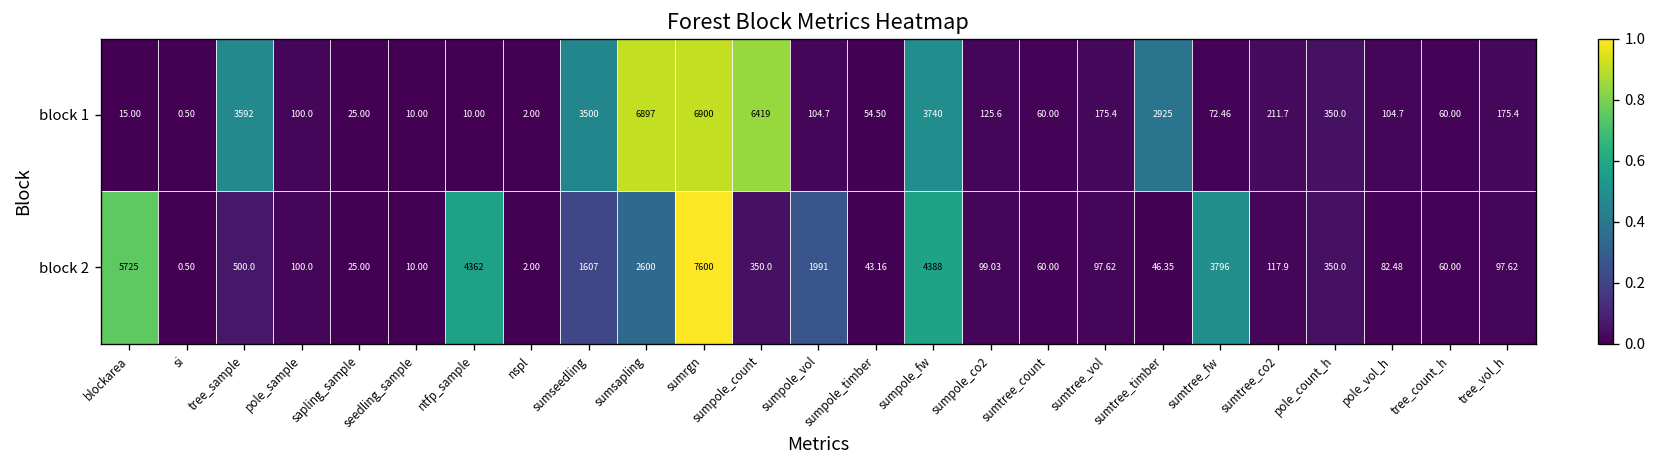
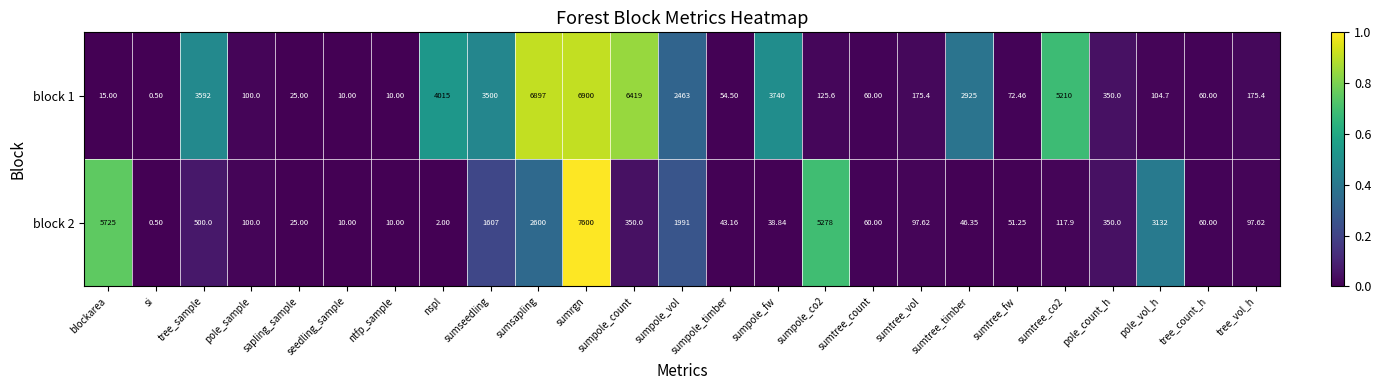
  {
    "block 1": {
      "blockarea": 15.00,
      "si": 0.50,
      "tree_sample": 3592,
      "pole_sample": 100.0,
      "sapling_sample": 25.00,
      "seedling_sample": 10.00,
      "ntfp_sample": 10.00,
-     "nspl": 2.00,
+     "nspl": 4015,
      "sumseedling": 3500,
      "sumsapling": 6897,
      "sumrgn": 6900,
      "sumpole_count": 6419,
-     "sumpole_vol": 104.7,
+     "sumpole_vol": 2463,
      "sumpole_timber": 54.50,
      "sumpole_fw": 3740,
      "sumpole_co2": 125.6,
      "sumtree_count": 60.00,
      "sumtree_vol": 175.4,
      "sumtree_timber": 2925,
      "sumtree_fw": 72.46,
-     "sumtree_co2": 211.7,
+     "sumtree_co2": 5210,
      "pole_count_h": 350.0,
      "pole_vol_h": 104.7,
      "tree_count_h": 60.00,
      "tree_vol_h": 175.4
    },
    "block 2": {
      "blockarea": 5725,
      "si": 0.50,
      "tree_sample": 500.0,
      "pole_sample": 100.0,
      "sapling_sample": 25.00,
      "seedling_sample": 10.00,
-     "ntfp_sample": 4362,
+     "ntfp_sample": 10.00,
      "nspl": 2.00,
      "sumseedling": 1607,
      "sumsapling": 2600,
      "sumrgn": 7600,
      "sumpole_count": 350.0,
      "sumpole_vol": 1991,
      "sumpole_timber": 43.16,
-     "sumpole_fw": 4388,
-     "sumpole_co2": 99.03,
+     "sumpole_fw": 38.84,
+     "sumpole_co2": 5278,
      "sumtree_count": 60.00,
      "sumtree_vol": 97.62,
      "sumtree_timber": 46.35,
-     "sumtree_fw": 3796,
+     "sumtree_fw": 51.25,
      "sumtree_co2": 117.9,
      "pole_count_h": 350.0,
-     "pole_vol_h": 82.48,
+     "pole_vol_h": 3132,
      "tree_count_h": 60.00,
      "tree_vol_h": 97.62
    }
  }
